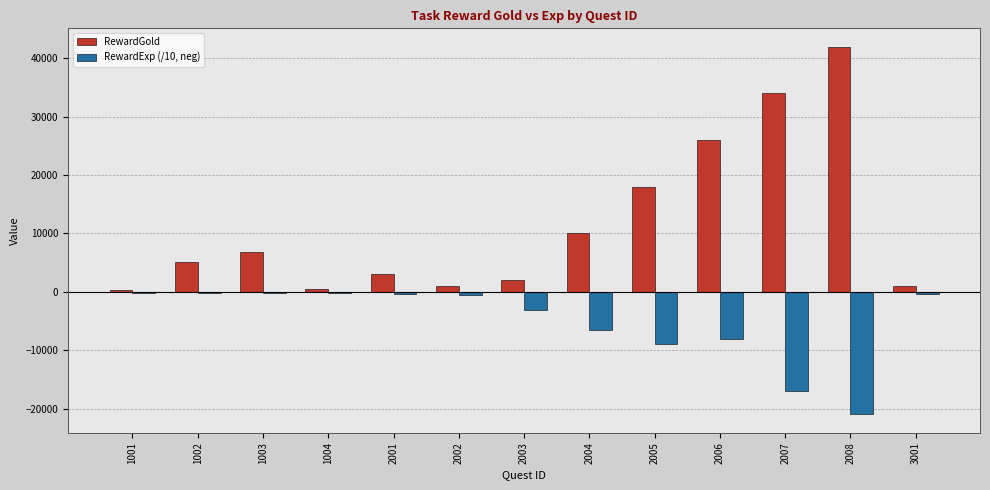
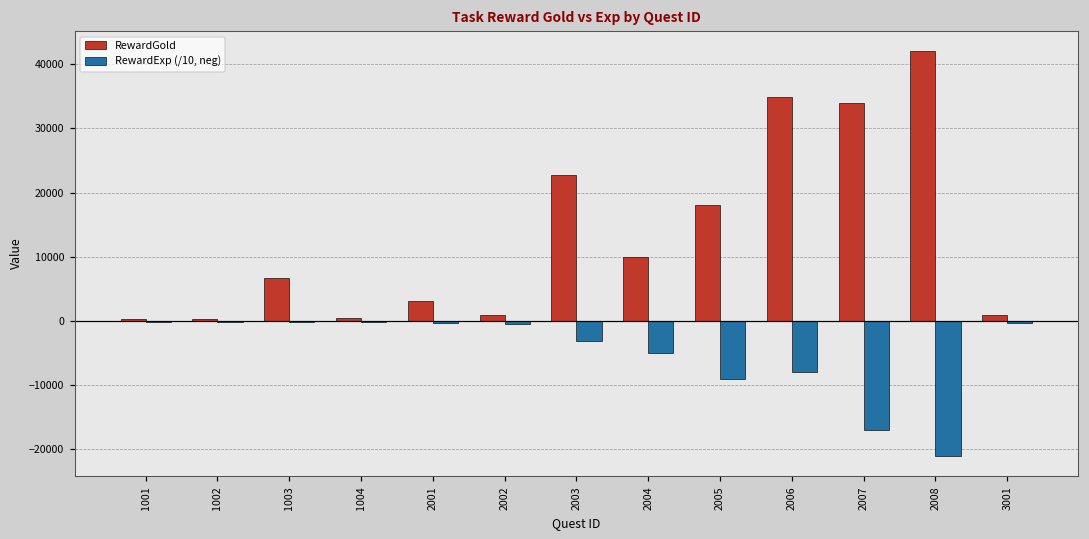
  {
    "RewardGold": {
-     "1002": 5000,
+     "1002": 0,
      "1003": 7000,
      "1004": 1000,
      "2001": 3000,
      "2002": 1000,
-     "2003": 2000,
+     "2003": 23000,
      "2004": 10000,
      "2005": 18000,
-     "2006": 26000,
+     "2006": 35000,
      "2007": 34000,
      "2008": 42000,
      "3001": 1000
    },
    "RewardExp (/10, neg)": {
      "2002": -1000,
      "2003": -3000,
-     "2004": -7000,
+     "2004": -5000,
      "2005": -9000,
      "2006": -8000,
      "2007": -17000,
      "2008": -21000
    }
  }
